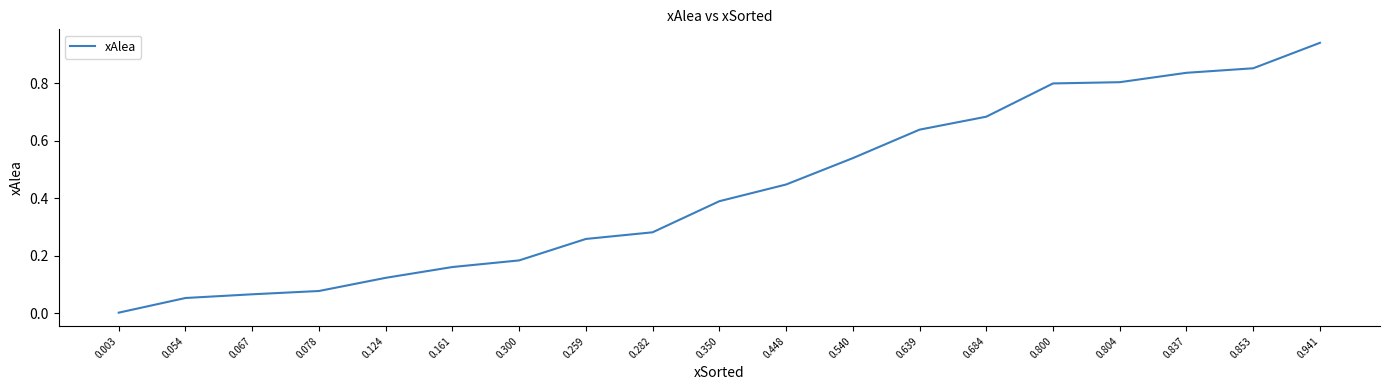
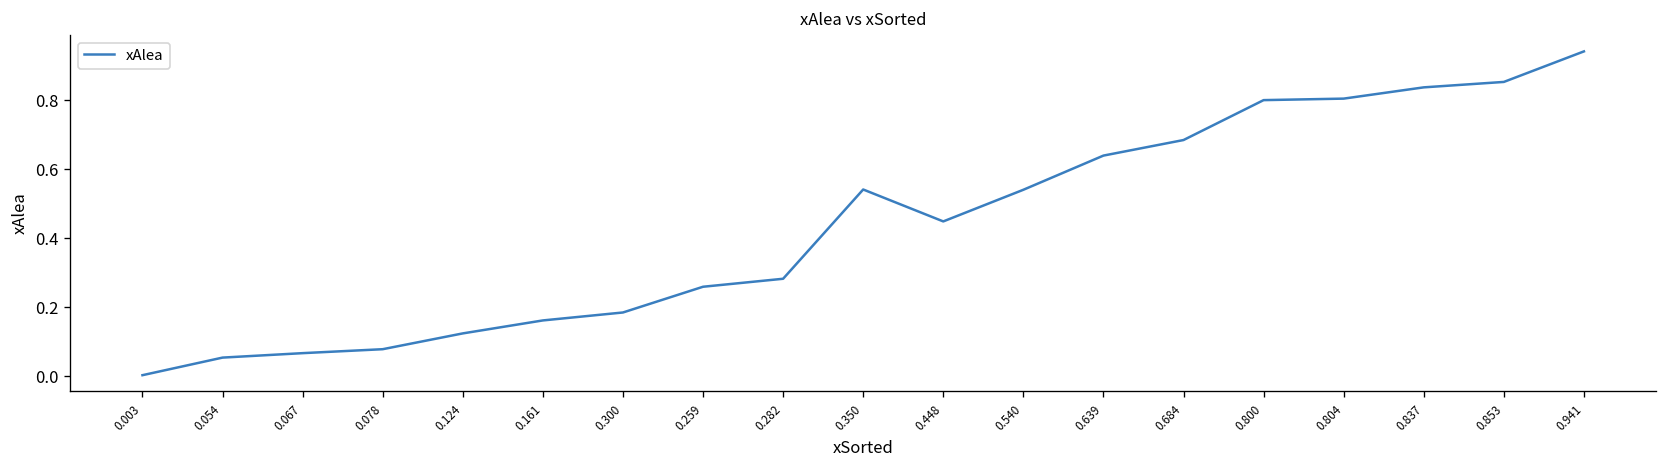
  {
    "0.003": 0.00,
    "0.054": 0.05,
    "0.067": 0.07,
    "0.078": 0.08,
    "0.124": 0.12,
    "0.161": 0.16,
    "0.300": 0.18,
    "0.259": 0.26,
    "0.282": 0.28,
-   "0.350": 0.39,
+   "0.350": 0.54,
    "0.448": 0.45,
    "0.540": 0.54,
    "0.639": 0.64,
    "0.684": 0.68,
    "0.800": 0.80,
    "0.804": 0.80,
    "0.837": 0.84,
    "0.853": 0.85,
    "0.941": 0.94
  }
